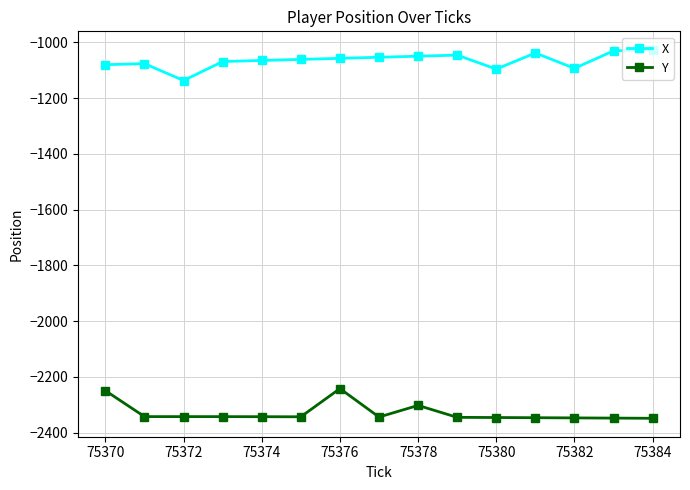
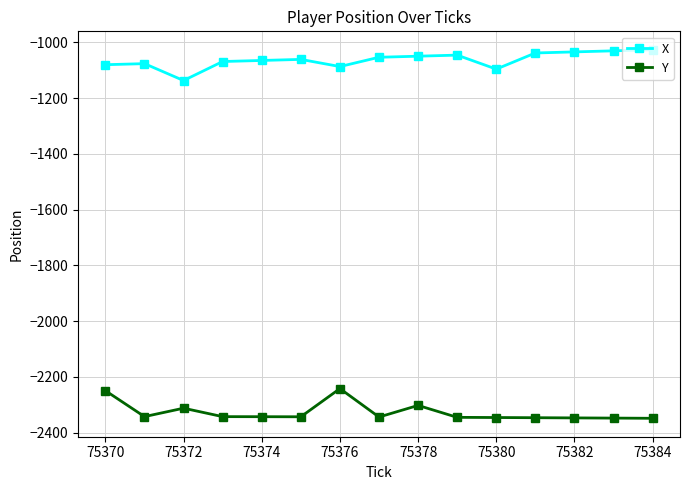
  {
    "X": {
      "75370": -1080,
      "75372": -1140,
      "75374": -1060,
-     "75376": -1060,
+     "75376": -1090,
      "75378": -1050,
      "75380": -1100,
-     "75382": -1090
+     "75382": -1030
    },
    "Y": {
      "75370": -2250,
-     "75372": -2340,
+     "75372": -2310,
      "75374": -2340,
      "75376": -2240,
      "75378": -2300,
      "75380": -2350,
      "75382": -2350,
      "75384": -2350
    }
  }
